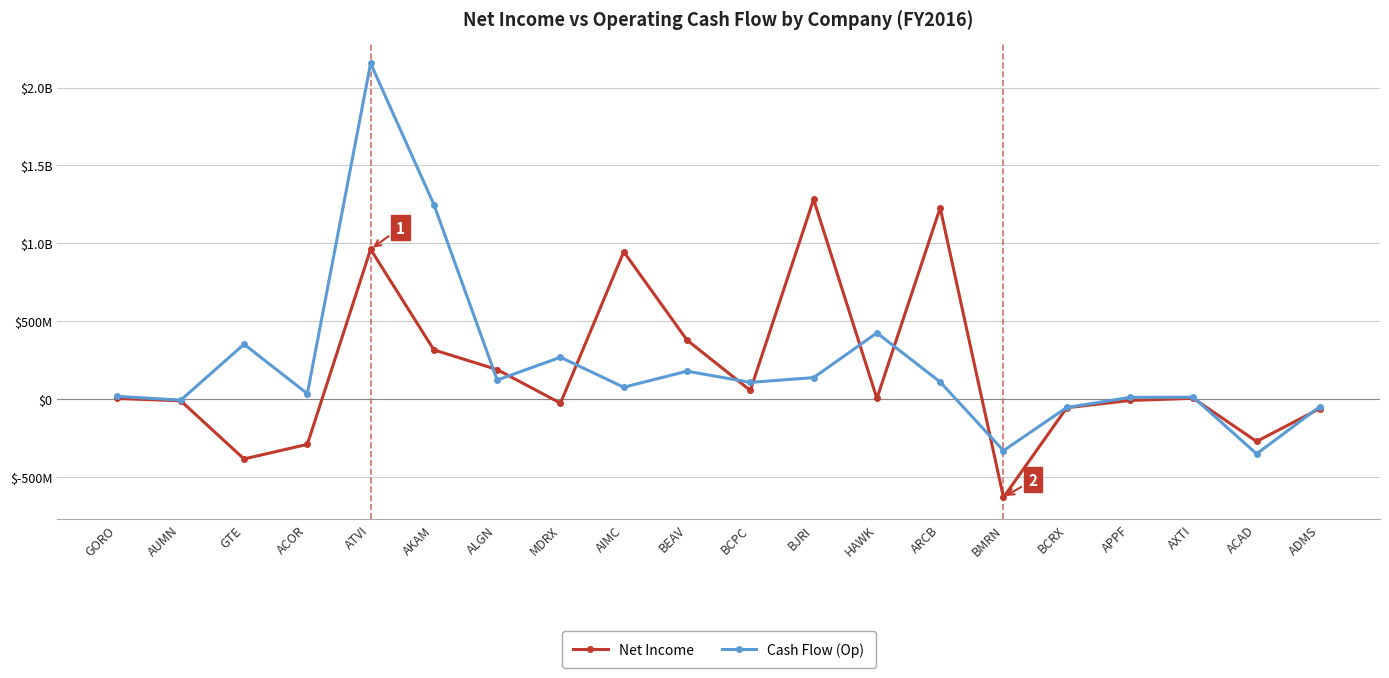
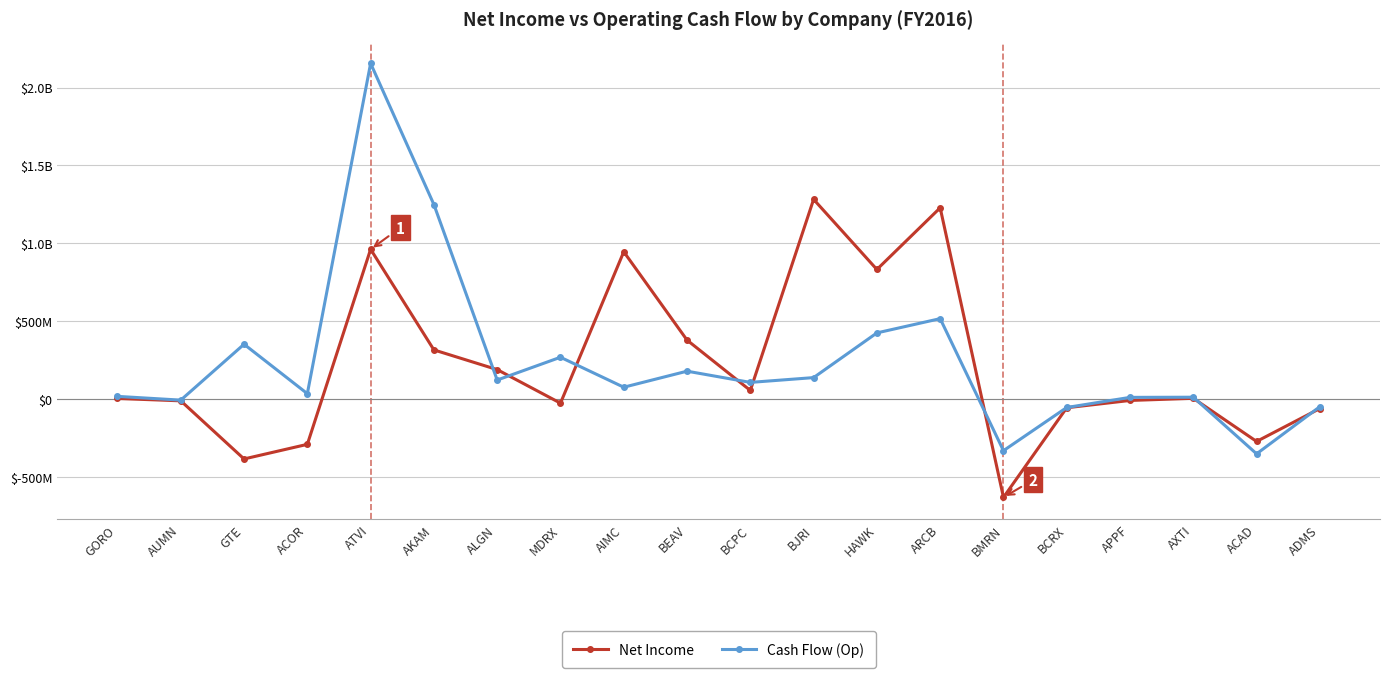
  {
    "Net Income": {
      "GTE": "$-380000000",
      "ACOR": "$-290000000",
      "ATVI": "$960000000",
      "AKAM": "$320000000",
      "ALGN": "$190000000",
      "MDRX": "$-30000000",
      "AIMC": "$950000000",
      "BEAV": "$380000000",
      "BCPC": "$60000000",
      "BJRI": "$1280000000",
-     "HAWK": "$0",
+     "HAWK": "$830000000",
      "ARCB": "$1230000000",
      "APPF": "$-10000000",
      "ACAD": "$-270000000"
    },
    "Cash Flow (Op)": {
      "GTE": "$350000000",
      "ACOR": "$40000000",
      "ATVI": "$2160000000",
      "AKAM": "$1250000000",
      "ALGN": "$120000000",
      "MDRX": "$270000000",
      "AIMC": "$80000000",
      "BEAV": "$180000000",
      "BCPC": "$110000000",
      "BJRI": "$140000000",
      "HAWK": "$430000000",
-     "ARCB": "$110000000",
+     "ARCB": "$520000000",
      "BMRN": "$-330000000",
      "APPF": "$10000000",
      "ACAD": "$-350000000"
    }
  }
